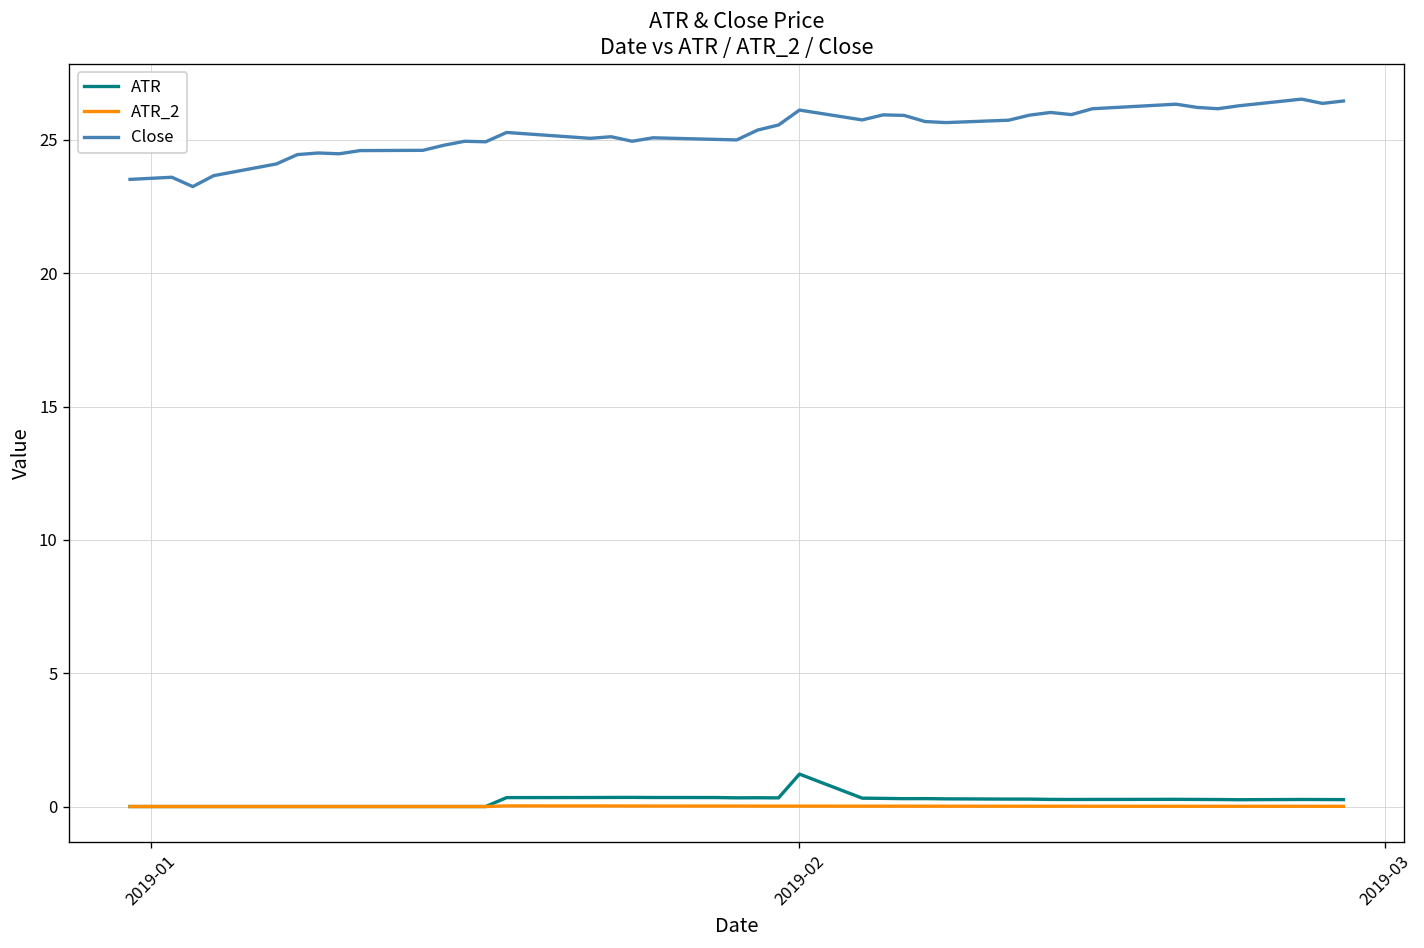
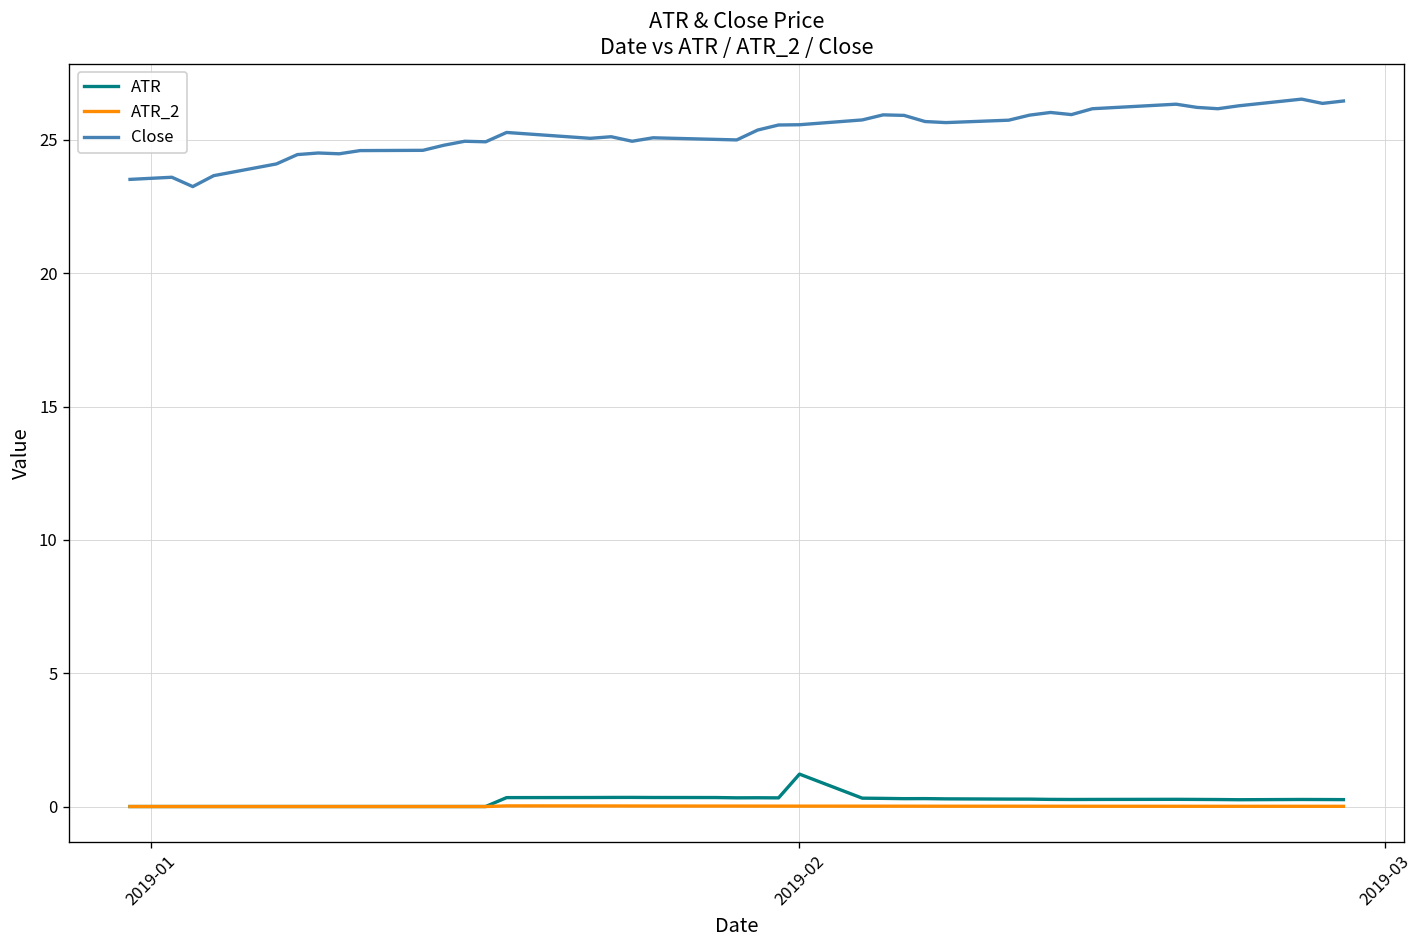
  {
    "ATR": {
      "2019-02": 1.2
    },
    "ATR_2": {
      "2019-02": 0.0
    },
    "Close": {
-     "2019-02": 26.1
+     "2019-02": 25.6
    }
  }
